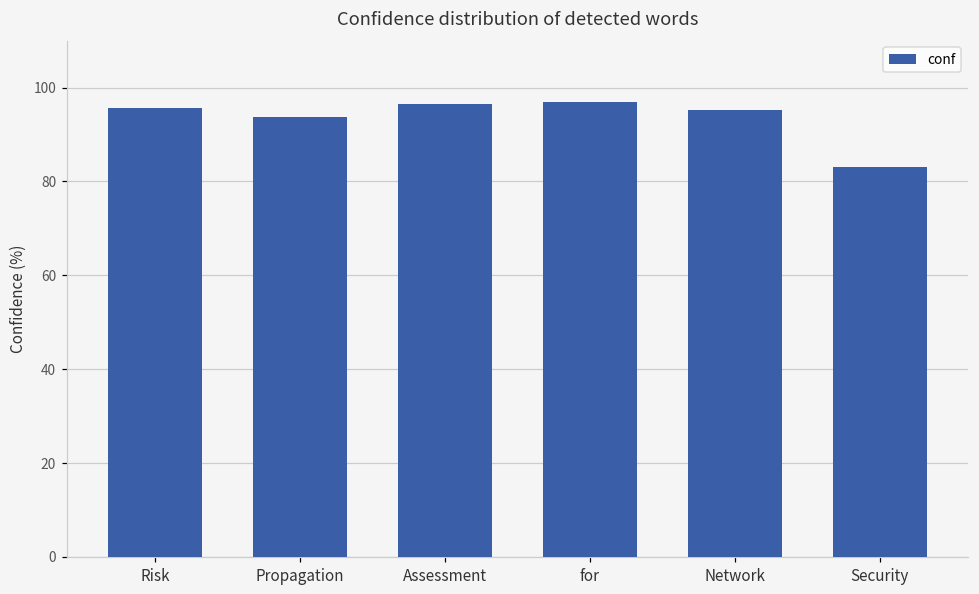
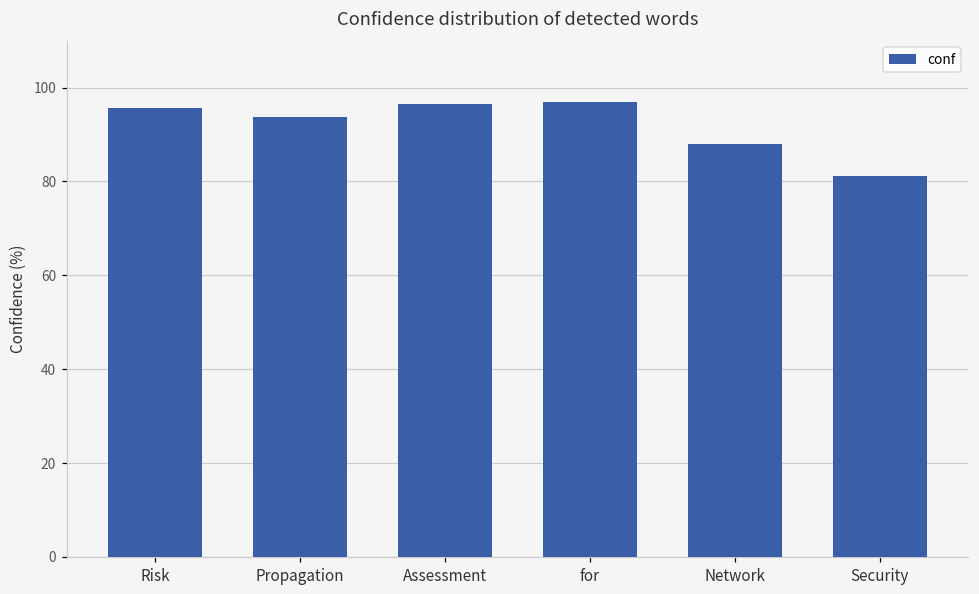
  {
    "Risk": 96,
    "Propagation": 94,
    "Assessment": 96,
    "for": 97,
-   "Network": 95,
-   "Security": 83
+   "Network": 88,
+   "Security": 81
  }
